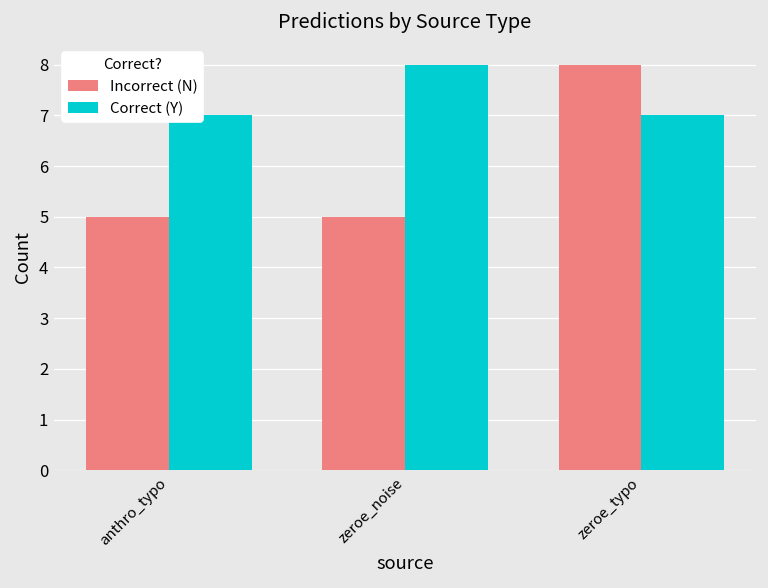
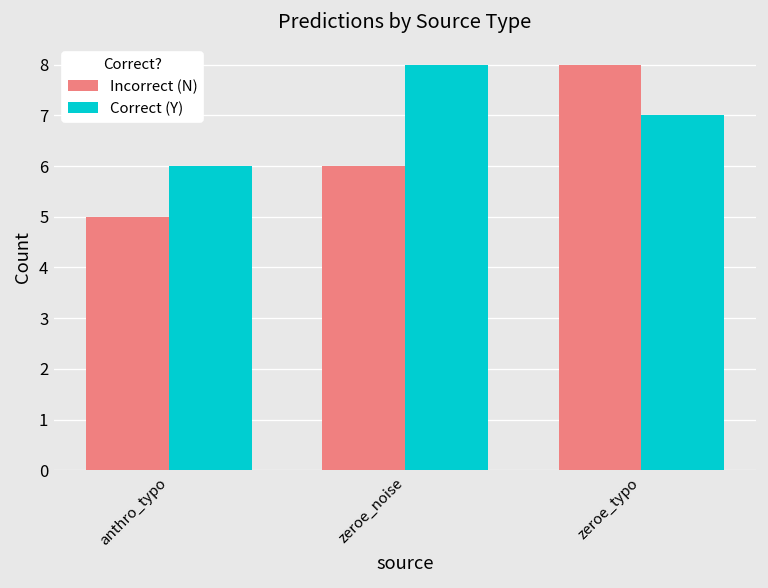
  {
    "Incorrect (N)": {
      "anthro_typo": 5,
-     "zeroe_noise": 5,
+     "zeroe_noise": 6,
      "zeroe_typo": 8
    },
    "Correct (Y)": {
-     "anthro_typo": 7,
+     "anthro_typo": 6,
      "zeroe_noise": 8,
      "zeroe_typo": 7
    }
  }
